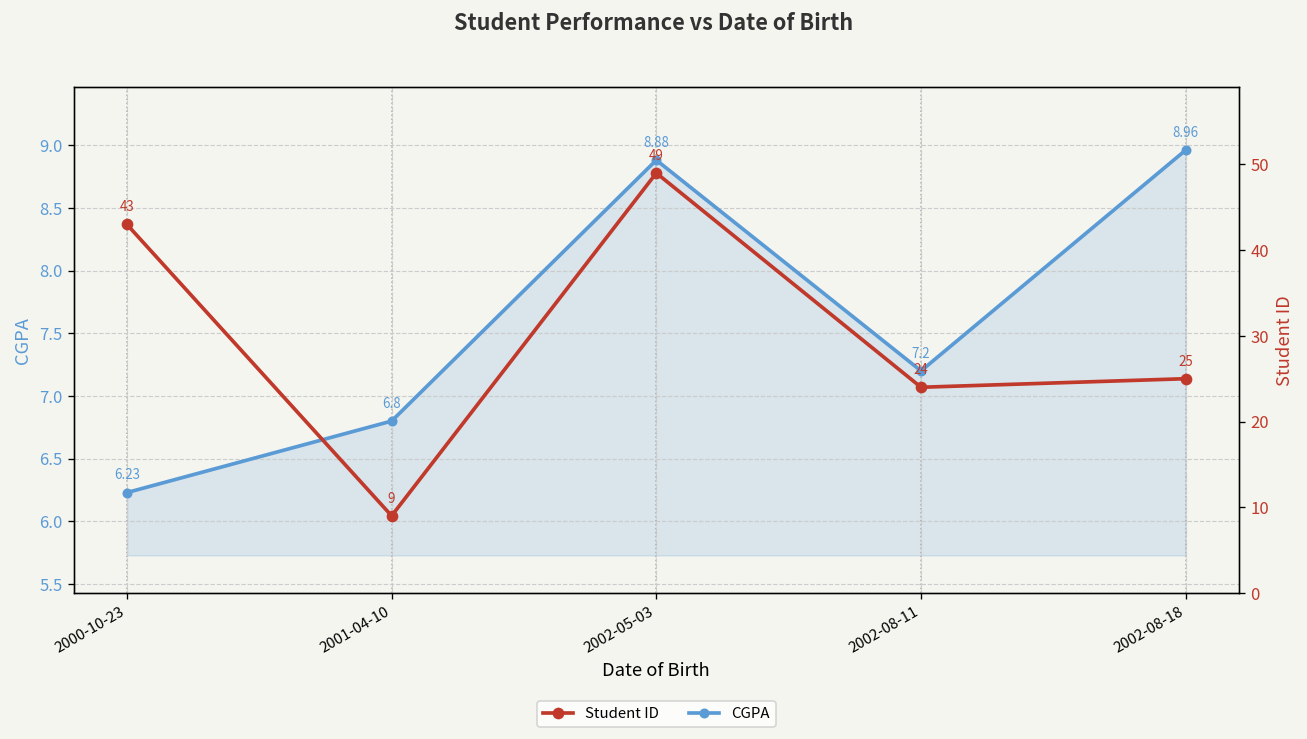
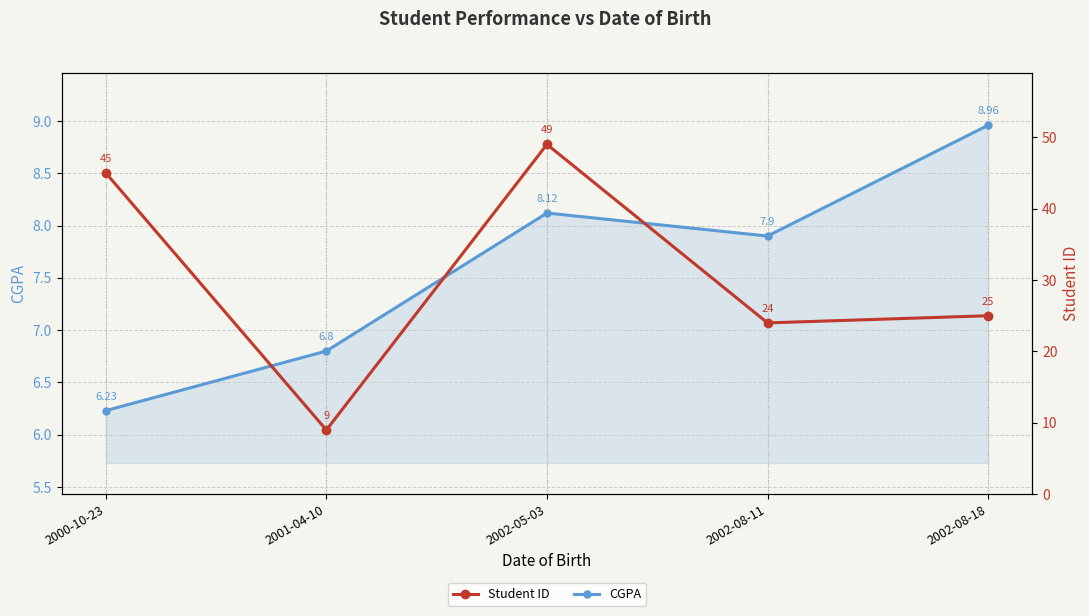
  {
    "CGPA": {
      "2000-10-23": 6.23,
      "2001-04-10": 6.8,
-     "2002-05-03": 8.88,
-     "2002-08-11": 7.2,
+     "2002-05-03": 8.12,
+     "2002-08-11": 7.9,
      "2002-08-18": 8.96
    },
    "Student ID": {
-     "2000-10-23": 43,
+     "2000-10-23": 45,
      "2001-04-10": 9,
      "2002-05-03": 49,
      "2002-08-11": 24,
      "2002-08-18": 25
    }
  }
